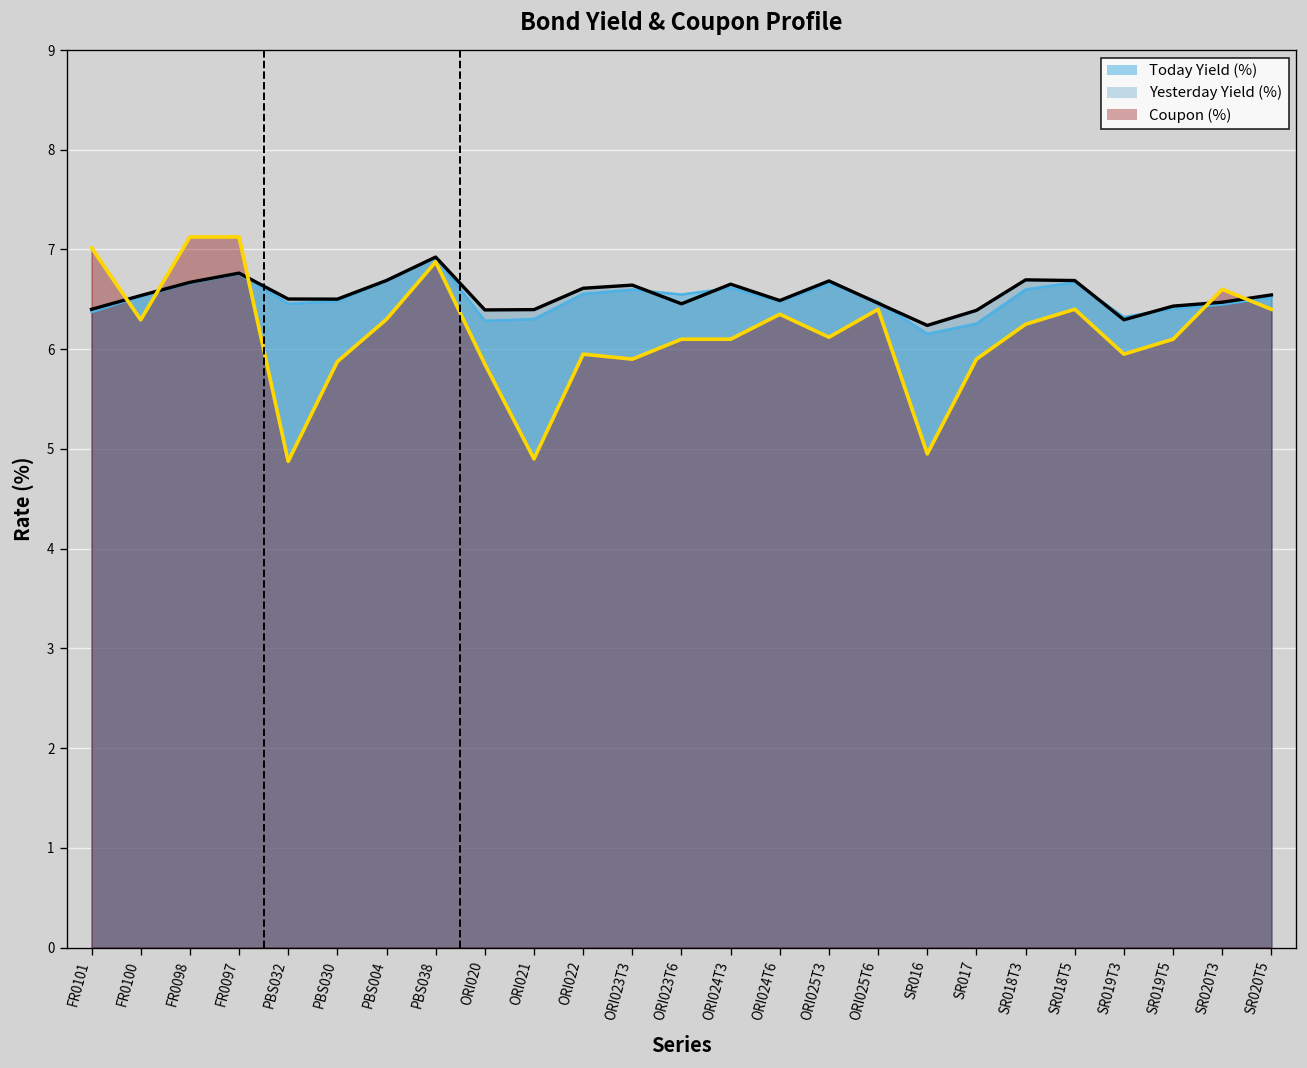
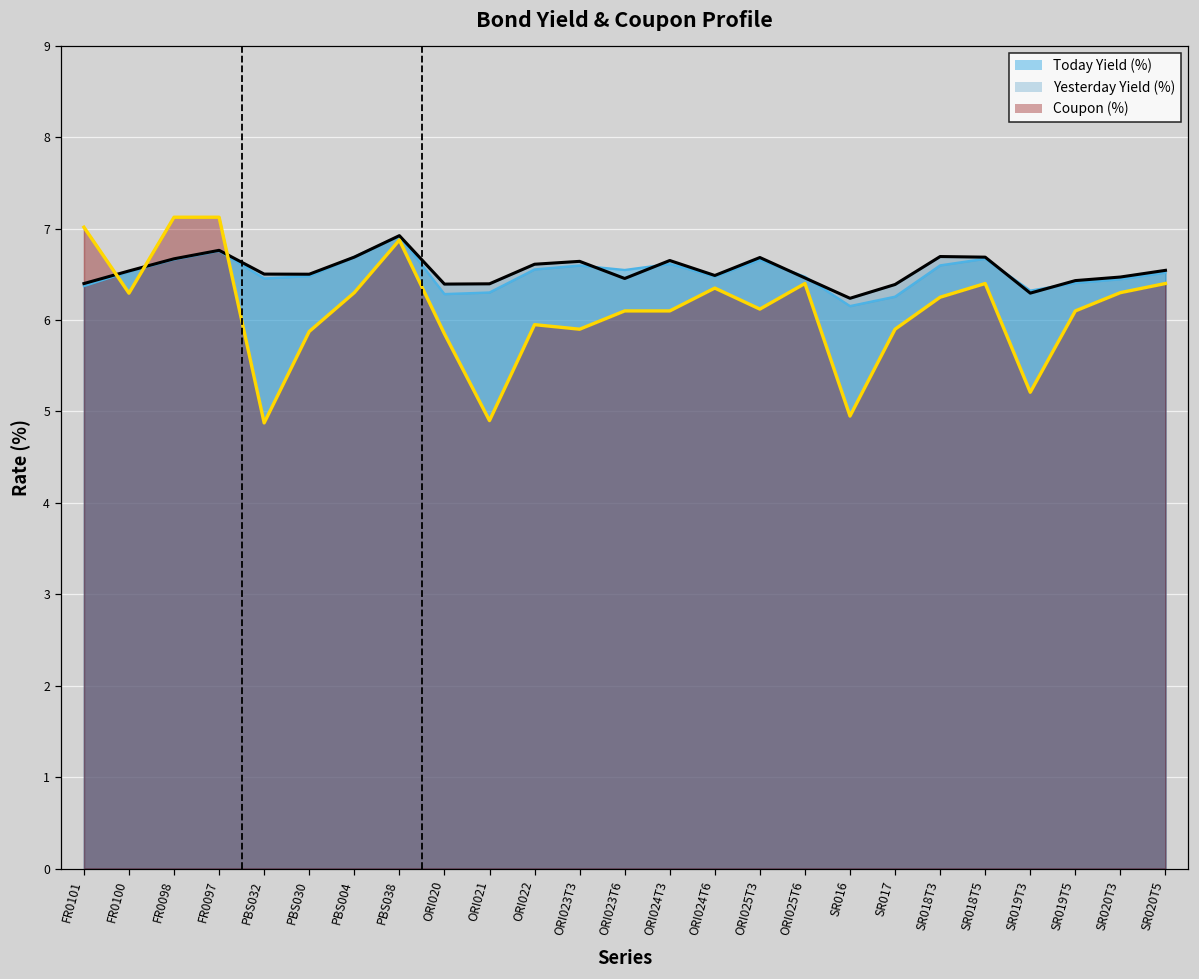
  {
    "Coupon (%)": {
      "FR0101": 7.0,
      "FR0100": 6.3,
      "FR0098": 7.1,
      "FR0097": 7.1,
      "PBS032": 4.9,
      "PBS030": 5.9,
      "PBS004": 6.3,
      "PBS038": 6.9,
      "ORI020": 5.9,
      "ORI021": 4.9,
      "ORI022": 6.0,
      "ORI023T3": 5.9,
      "ORI023T6": 6.1,
      "ORI024T3": 6.1,
      "ORI024T6": 6.4,
      "ORI025T3": 6.1,
      "ORI025T6": 6.4,
      "SR016": 5.0,
      "SR017": 5.9,
      "SR018T3": 6.3,
      "SR018T5": 6.4,
-     "SR019T3": 6.0,
+     "SR019T3": 5.2,
      "SR019T5": 6.1,
-     "SR020T3": 6.6,
+     "SR020T3": 6.3,
      "SR020T5": 6.4
    }
  }
